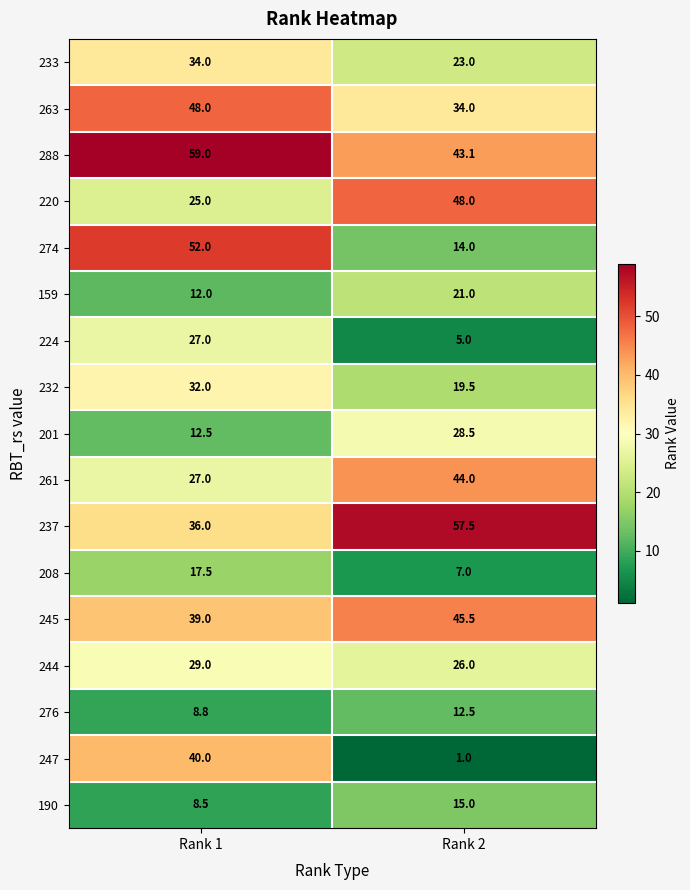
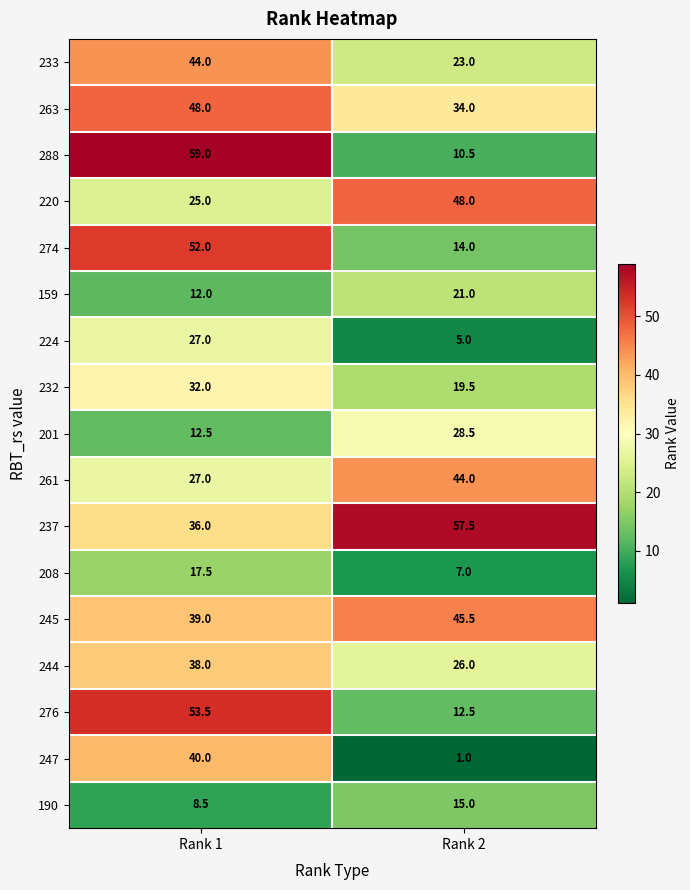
  {
    "233": {
-     "Rank 1": 34.0,
+     "Rank 1": 44.0,
      "Rank 2": 23.0
    },
    "263": {
      "Rank 1": 48.0,
      "Rank 2": 34.0
    },
    "288": {
      "Rank 1": 59.0,
-     "Rank 2": 43.1
+     "Rank 2": 10.5
    },
    "220": {
      "Rank 1": 25.0,
      "Rank 2": 48.0
    },
    "274": {
      "Rank 1": 52.0,
      "Rank 2": 14.0
    },
    "159": {
      "Rank 1": 12.0,
      "Rank 2": 21.0
    },
    "224": {
      "Rank 1": 27.0,
      "Rank 2": 5.0
    },
    "232": {
      "Rank 1": 32.0,
      "Rank 2": 19.5
    },
    "201": {
      "Rank 1": 12.5,
      "Rank 2": 28.5
    },
    "261": {
      "Rank 1": 27.0,
      "Rank 2": 44.0
    },
    "237": {
      "Rank 1": 36.0,
      "Rank 2": 57.5
    },
    "208": {
      "Rank 1": 17.5,
      "Rank 2": 7.0
    },
    "245": {
      "Rank 1": 39.0,
      "Rank 2": 45.5
    },
    "244": {
-     "Rank 1": 29.0,
+     "Rank 1": 38.0,
      "Rank 2": 26.0
    },
    "276": {
-     "Rank 1": 8.8,
+     "Rank 1": 53.5,
      "Rank 2": 12.5
    },
    "247": {
      "Rank 1": 40.0,
      "Rank 2": 1.0
    },
    "190": {
      "Rank 1": 8.5,
      "Rank 2": 15.0
    }
  }
